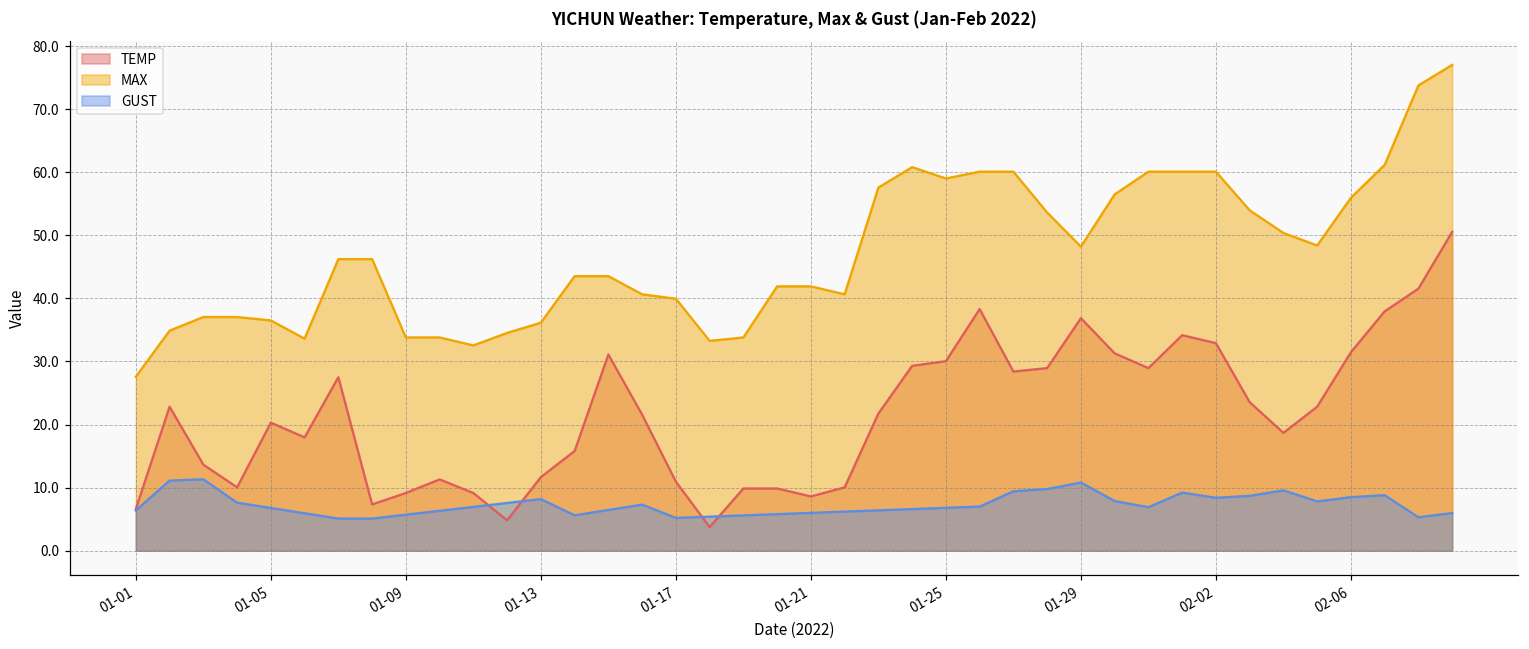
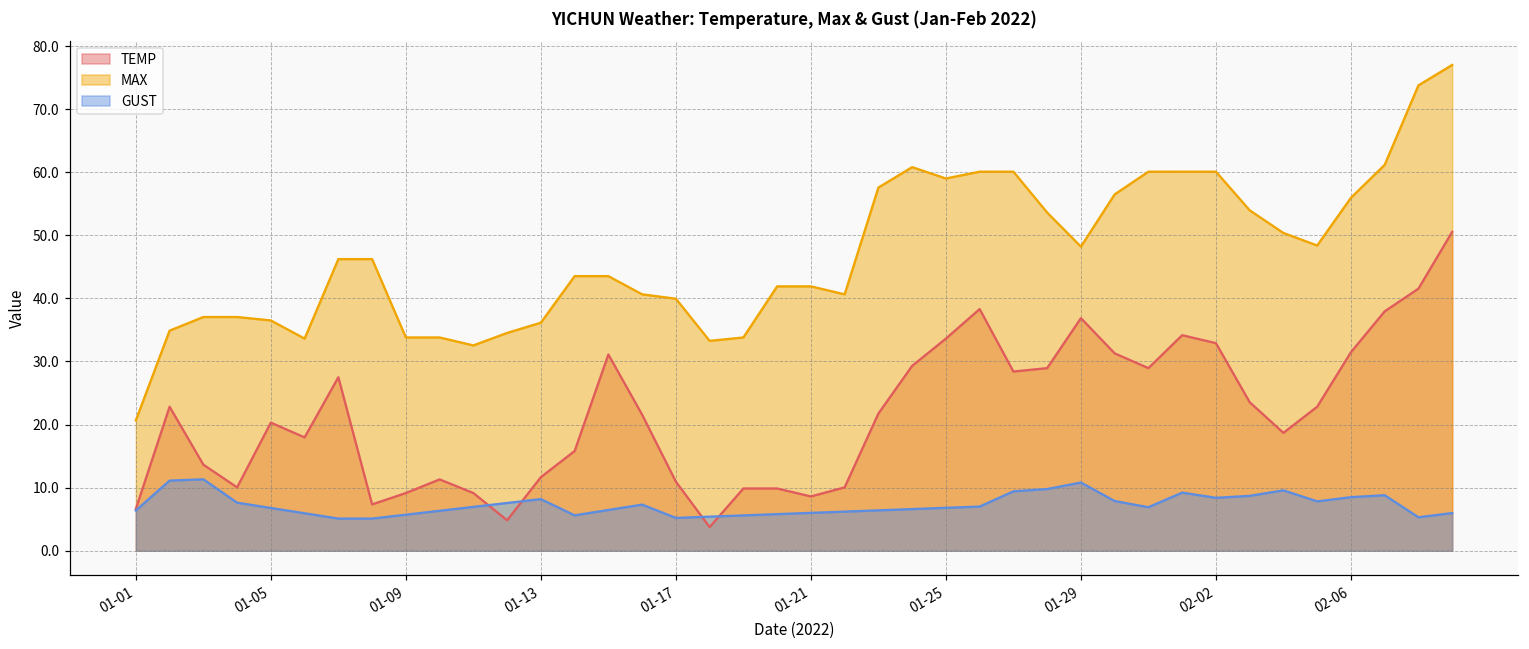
  {
    "TEMP": {
      "01-05": 20,
      "01-09": 9,
      "01-13": 12,
      "01-17": 11,
      "01-21": 9,
-     "01-25": 30,
+     "01-25": 34,
      "01-29": 37,
      "02-02": 33,
      "02-06": 31
    },
    "MAX": {
-     "01-01": 28,
+     "01-01": 21,
      "01-05": 37,
      "01-09": 34,
      "01-13": 36,
      "01-17": 40,
      "01-21": 42,
      "01-25": 59,
      "01-29": 48,
      "02-02": 60,
      "02-06": 56
    },
    "GUST": {
      "01-05": 7,
      "01-09": 6,
      "01-13": 8,
      "01-17": 5,
      "01-21": 6,
      "01-25": 7,
      "01-29": 11,
      "02-02": 8,
      "02-06": 8
    }
  }
